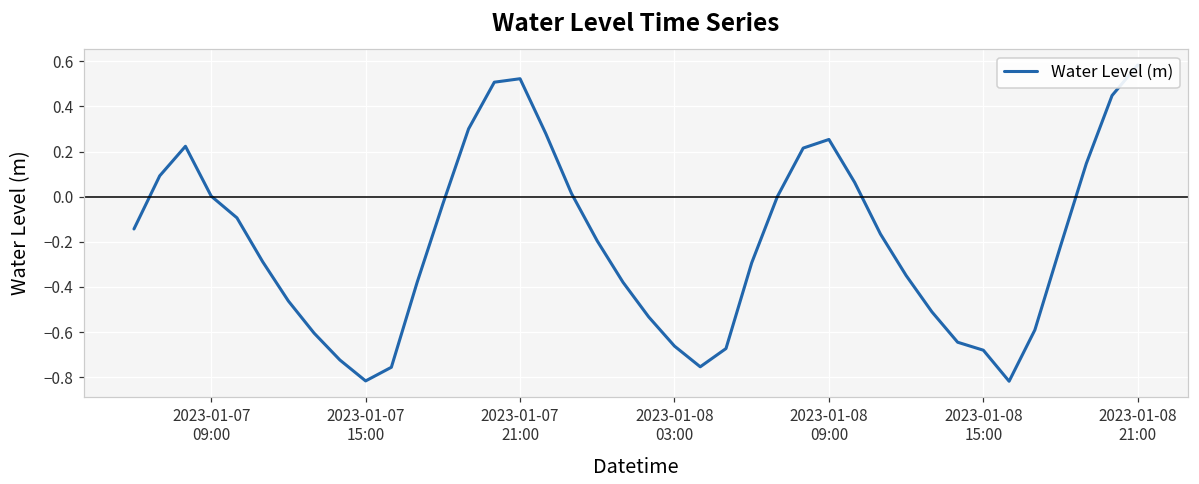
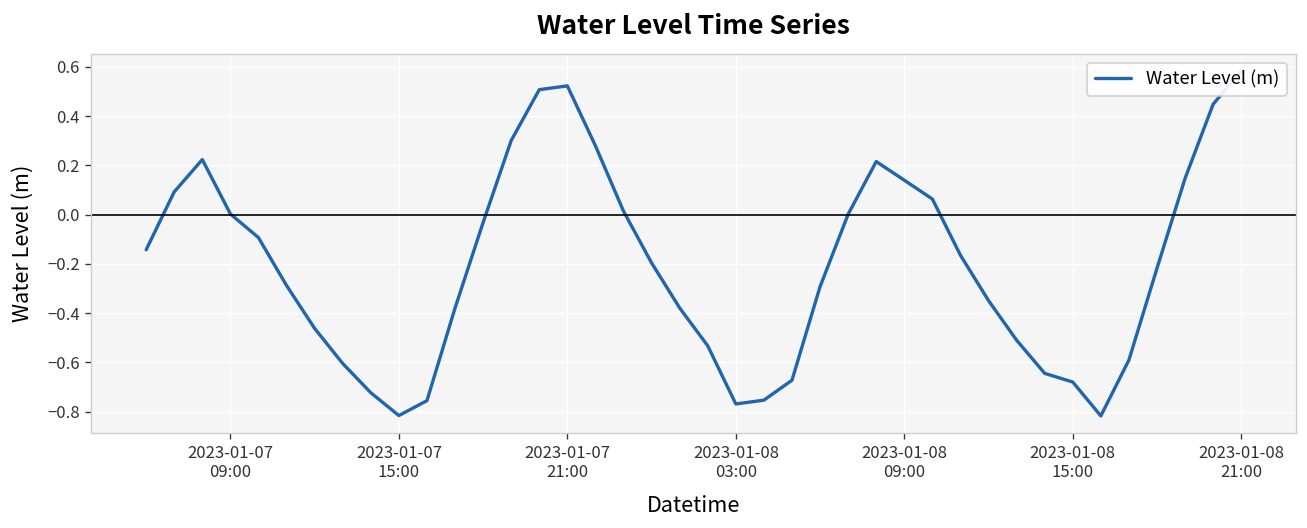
  {
    "2023-01-07 09:00": 0.00,
    "2023-01-07 15:00": -0.82,
    "2023-01-07 21:00": 0.52,
-   "2023-01-08 03:00": -0.66,
-   "2023-01-08 09:00": 0.25,
+   "2023-01-08 03:00": -0.77,
+   "2023-01-08 09:00": 0.14,
    "2023-01-08 15:00": -0.68
  }
